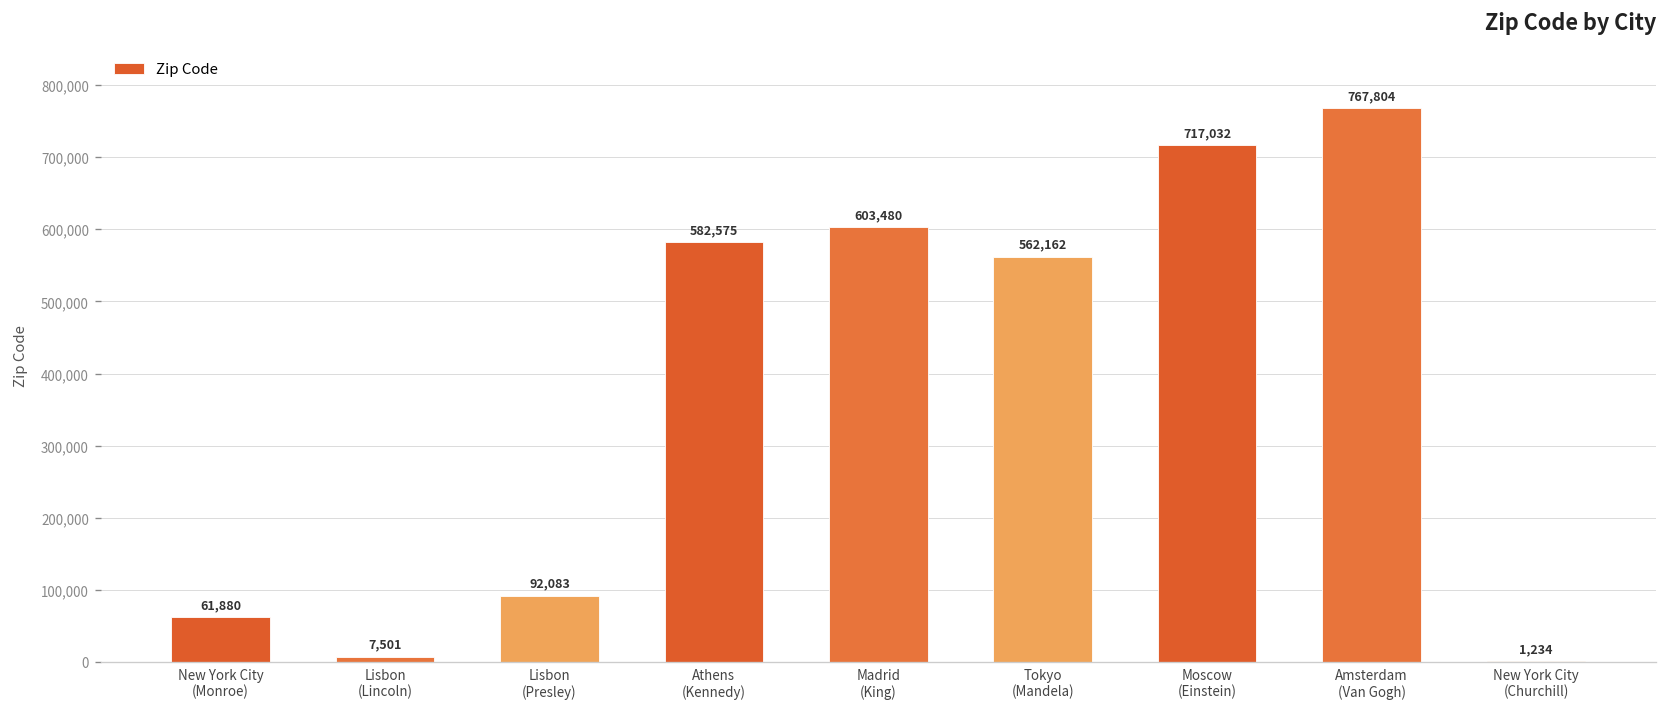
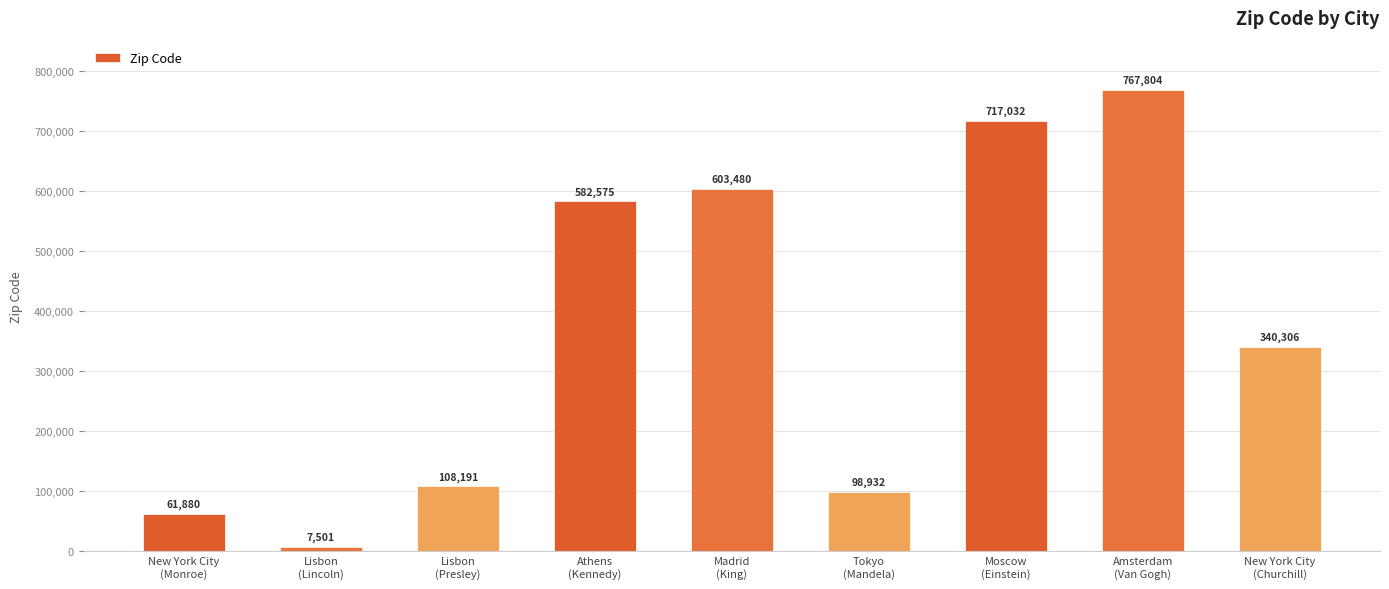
  {
    "New York City (Monroe)": "61,880",
    "Lisbon (Lincoln)": "7,501",
-   "Lisbon (Presley)": "92,083",
+   "Lisbon (Presley)": "108,191",
    "Athens (Kennedy)": "582,575",
    "Madrid (King)": "603,480",
-   "Tokyo (Mandela)": "562,162",
+   "Tokyo (Mandela)": "98,932",
    "Moscow (Einstein)": "717,032",
    "Amsterdam (Van Gogh)": "767,804",
-   "New York City (Churchill)": "1,234"
+   "New York City (Churchill)": "340,306"
  }
